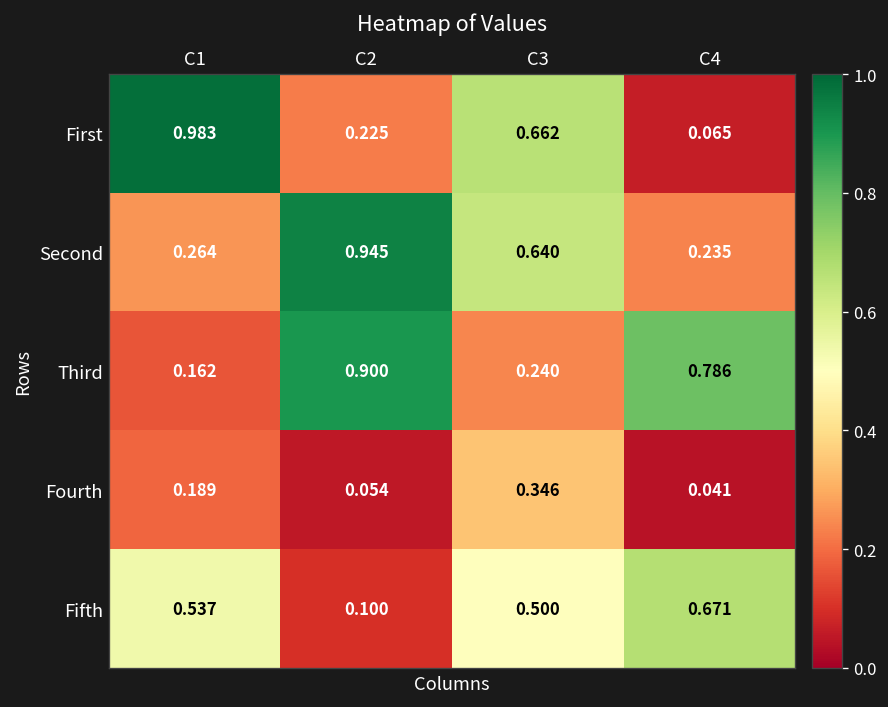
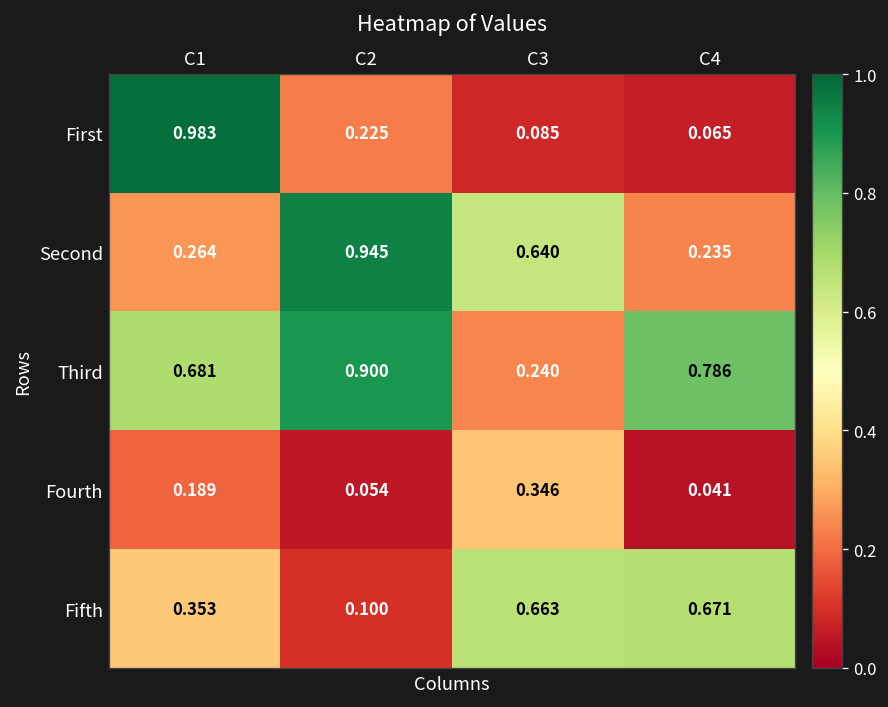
  {
    "First": {
      "C1": 0.983,
      "C2": 0.225,
-     "C3": 0.662,
+     "C3": 0.085,
      "C4": 0.065
    },
    "Second": {
      "C1": 0.264,
      "C2": 0.945,
      "C3": 0.640,
      "C4": 0.235
    },
    "Third": {
-     "C1": 0.162,
+     "C1": 0.681,
      "C2": 0.900,
      "C3": 0.240,
      "C4": 0.786
    },
    "Fourth": {
      "C1": 0.189,
      "C2": 0.054,
      "C3": 0.346,
      "C4": 0.041
    },
    "Fifth": {
-     "C1": 0.537,
+     "C1": 0.353,
      "C2": 0.100,
-     "C3": 0.500,
+     "C3": 0.663,
      "C4": 0.671
    }
  }
